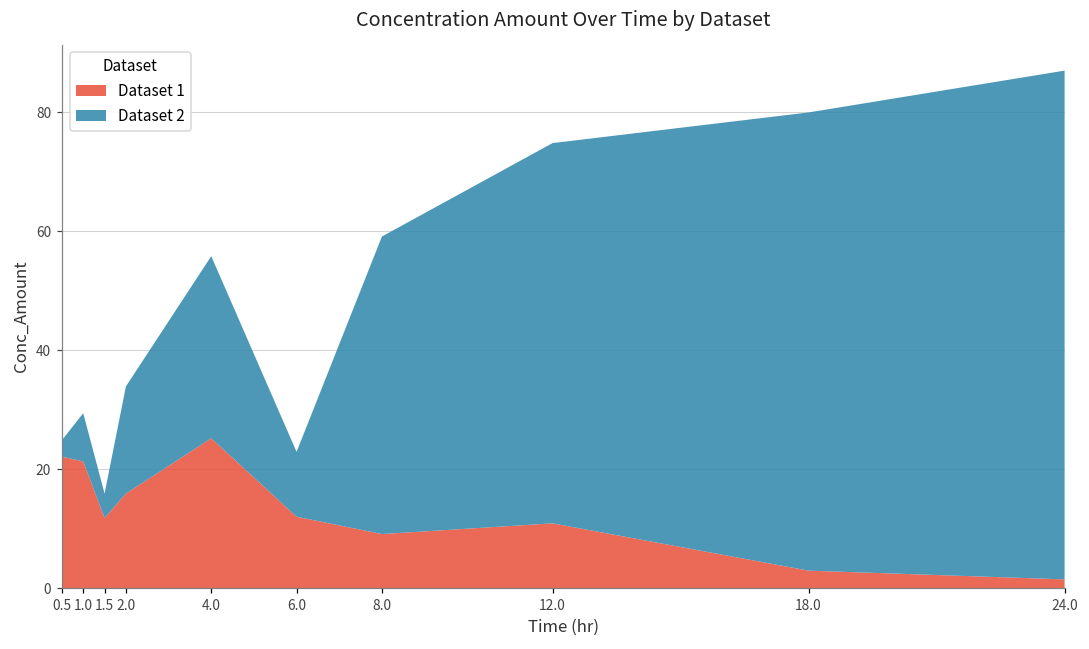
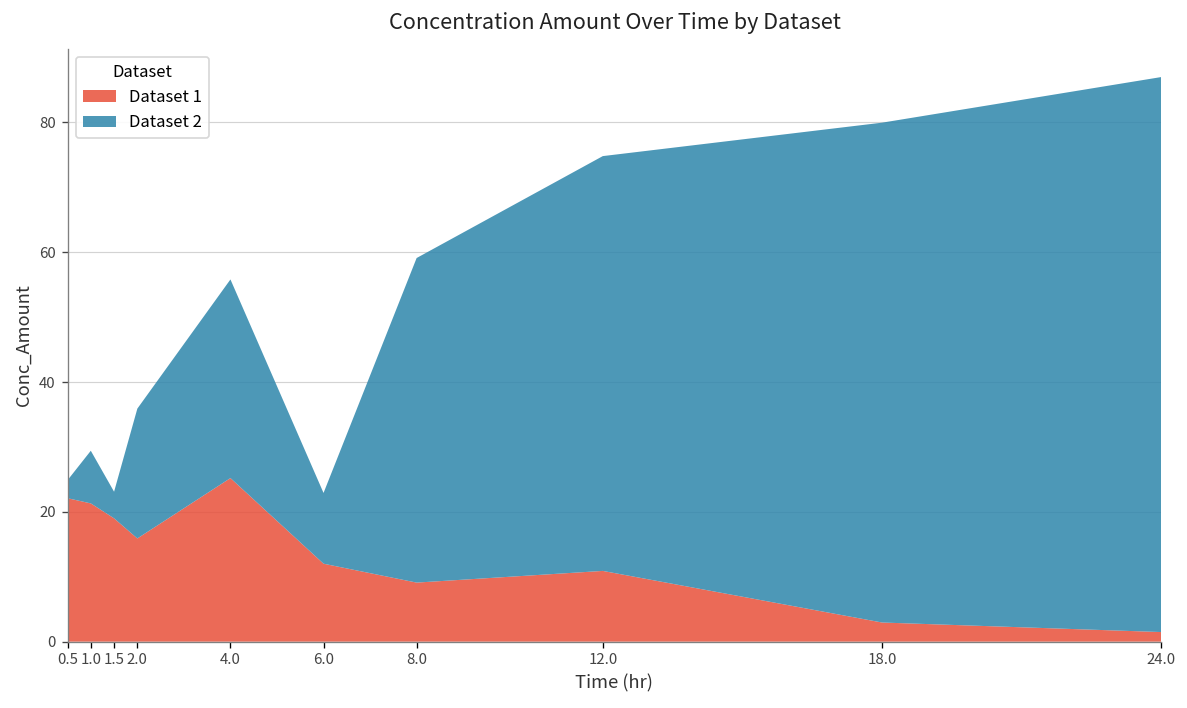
  {
    "Dataset 1": {
      "0.5": 22,
      "1.0": 21,
-     "1.5": 12,
+     "1.5": 19,
      "2.0": 16,
      "4.0": 25,
      "6.0": 12,
      "8.0": 9,
      "12.0": 11,
      "18.0": 3,
      "24.0": 1
    },
    "Dataset 2": {
      "0.5": 3,
      "1.0": 8,
      "1.5": 4,
-     "2.0": 18,
+     "2.0": 20,
      "4.0": 31,
      "6.0": 11,
      "8.0": 50,
      "12.0": 64,
      "18.0": 77,
      "24.0": 86
    }
  }
